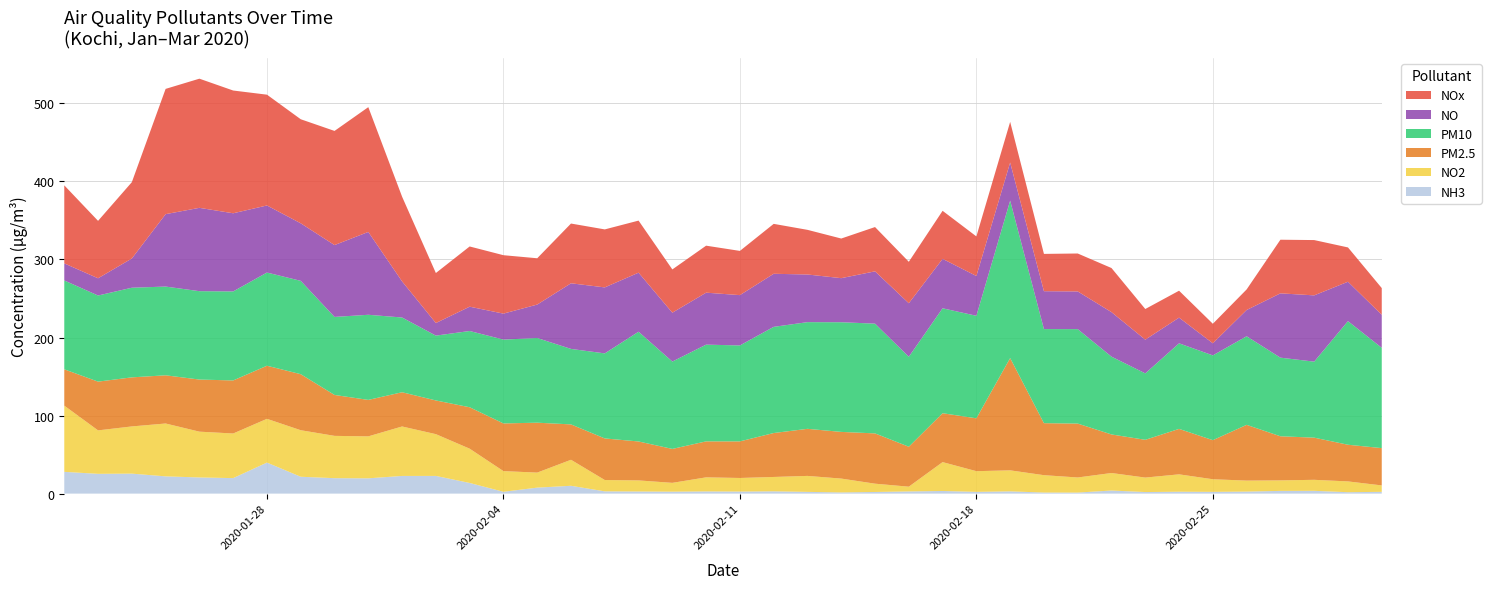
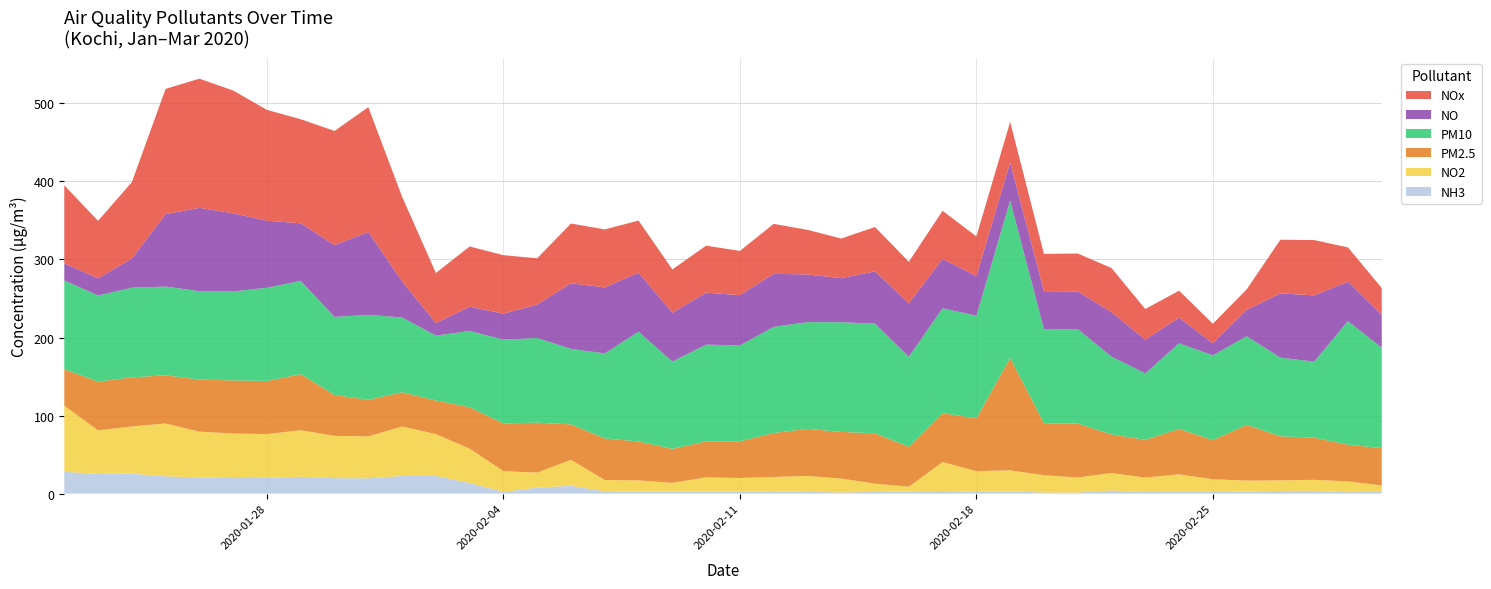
  {
    "NH3": {
-     "2020-01-28": 40
+     "2020-01-28": 20
    },
    "NO2": {
      "2020-01-28": 60,
      "2020-02-04": 30,
      "2020-02-11": 20,
      "2020-02-18": 30,
      "2020-02-25": 20
    },
    "PM10": {
      "2020-01-28": 120,
      "2020-02-04": 110,
      "2020-02-11": 120,
      "2020-02-18": 130,
      "2020-02-25": 110
    },
    "NO": {
      "2020-01-28": 90,
      "2020-02-04": 30,
      "2020-02-11": 60,
      "2020-02-18": 50,
      "2020-02-25": 20
    }
  }
